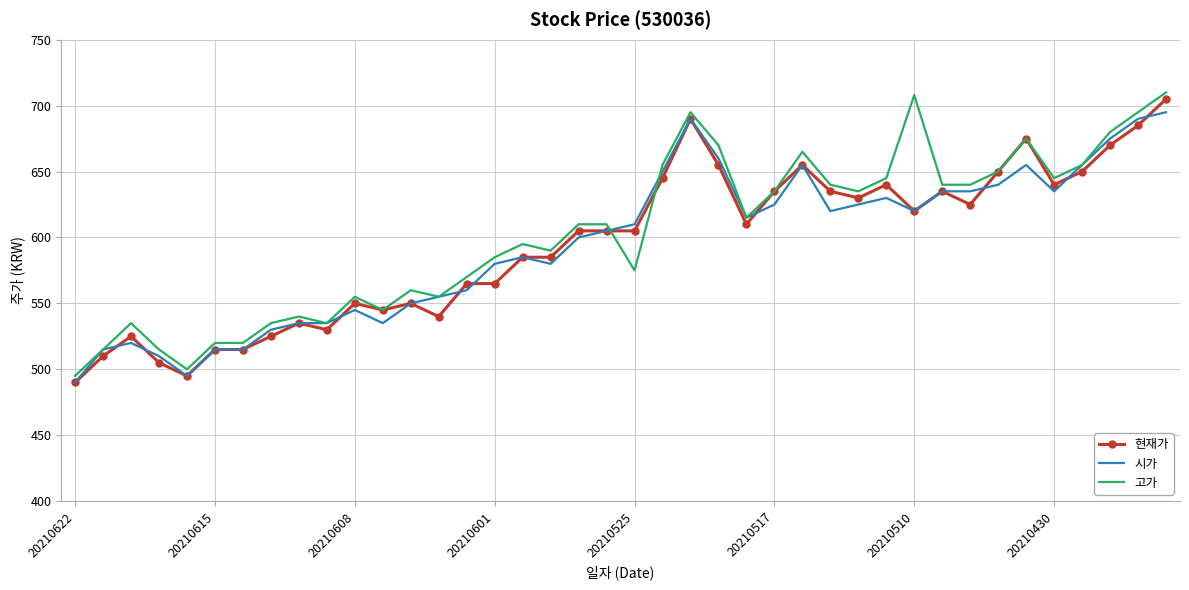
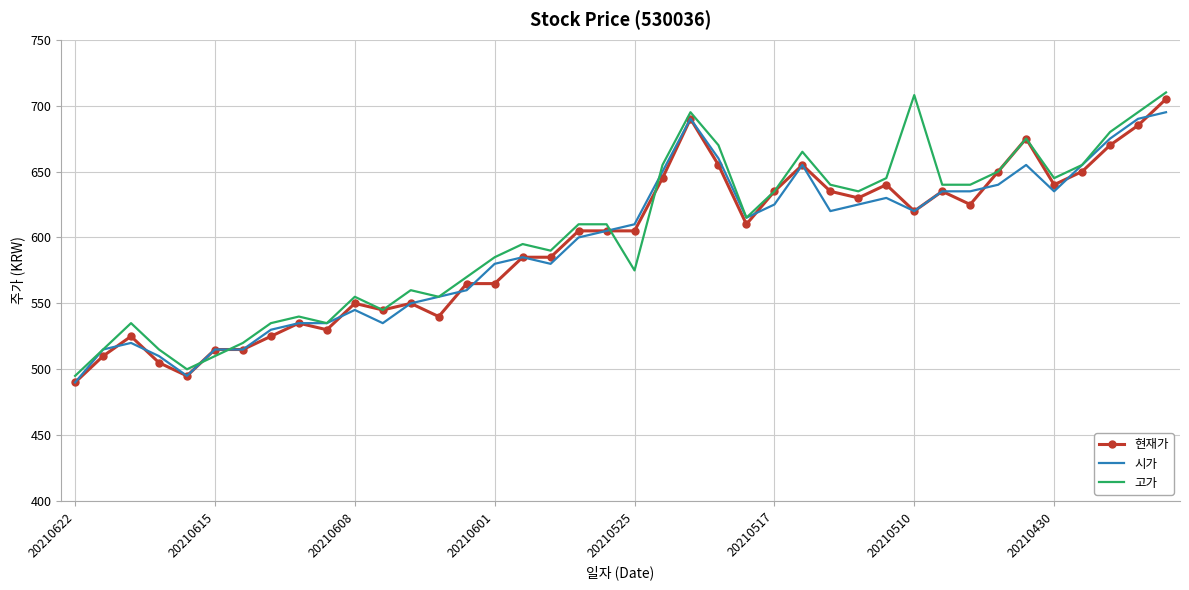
  {
    "현재가": {
      "20210608": 550,
      "20210601": 565,
      "20210525": 605,
      "20210430": 640
    },
    "시가": {
      "20210608": 545,
      "20210601": 580,
      "20210525": 610,
      "20210517": 625,
      "20210430": 635
    },
    "고가": {
      "20210622": 495,
-     "20210615": 520,
+     "20210615": 510,
      "20210608": 555,
      "20210601": 585,
      "20210525": 575,
      "20210510": 708,
      "20210430": 645
    }
  }
